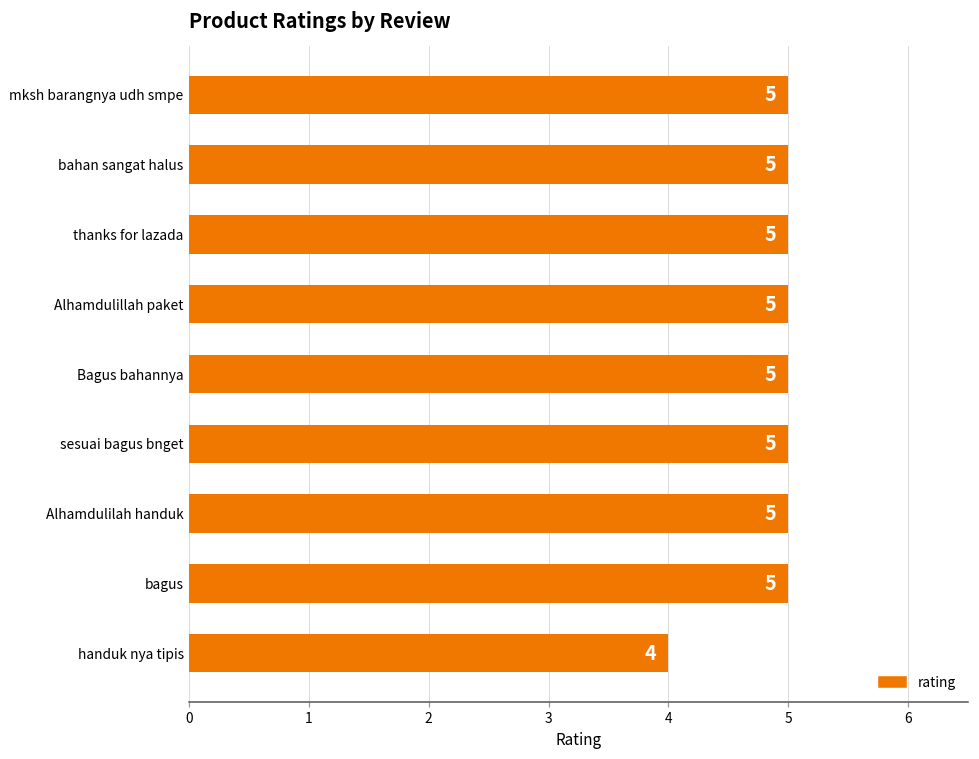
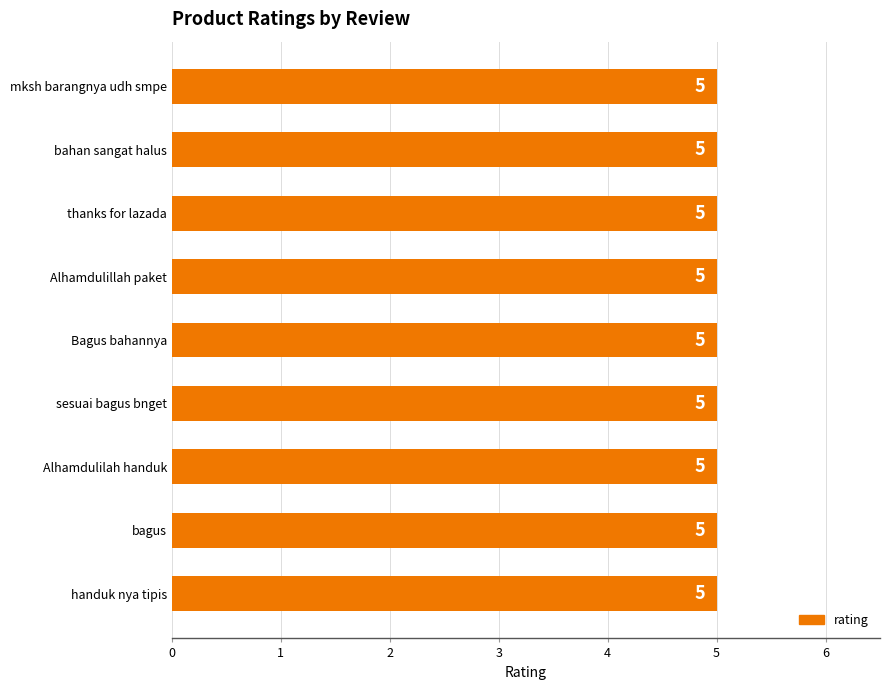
  {
    "mksh barangnya udh smpe": 5,
    "bahan sangat halus": 5,
    "thanks for lazada": 5,
    "Alhamdulillah paket": 5,
    "Bagus bahannya": 5,
    "sesuai bagus bnget": 5,
    "Alhamdulilah handuk": 5,
    "bagus": 5,
-   "handuk nya tipis": 4
+   "handuk nya tipis": 5
  }
